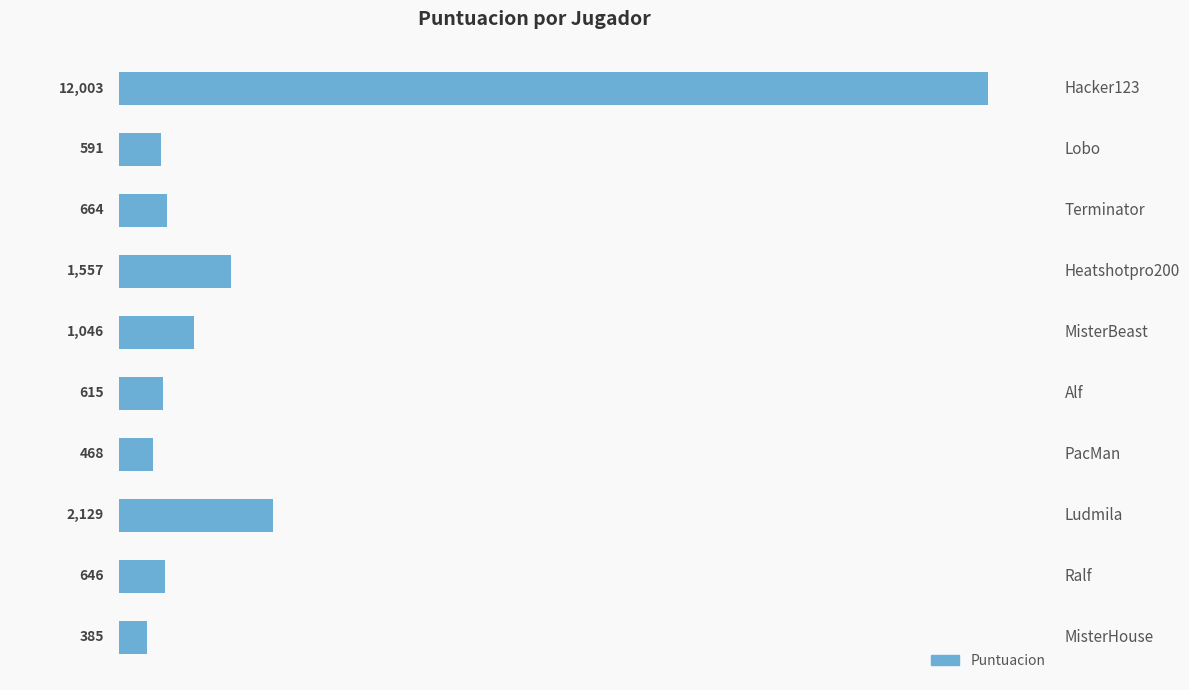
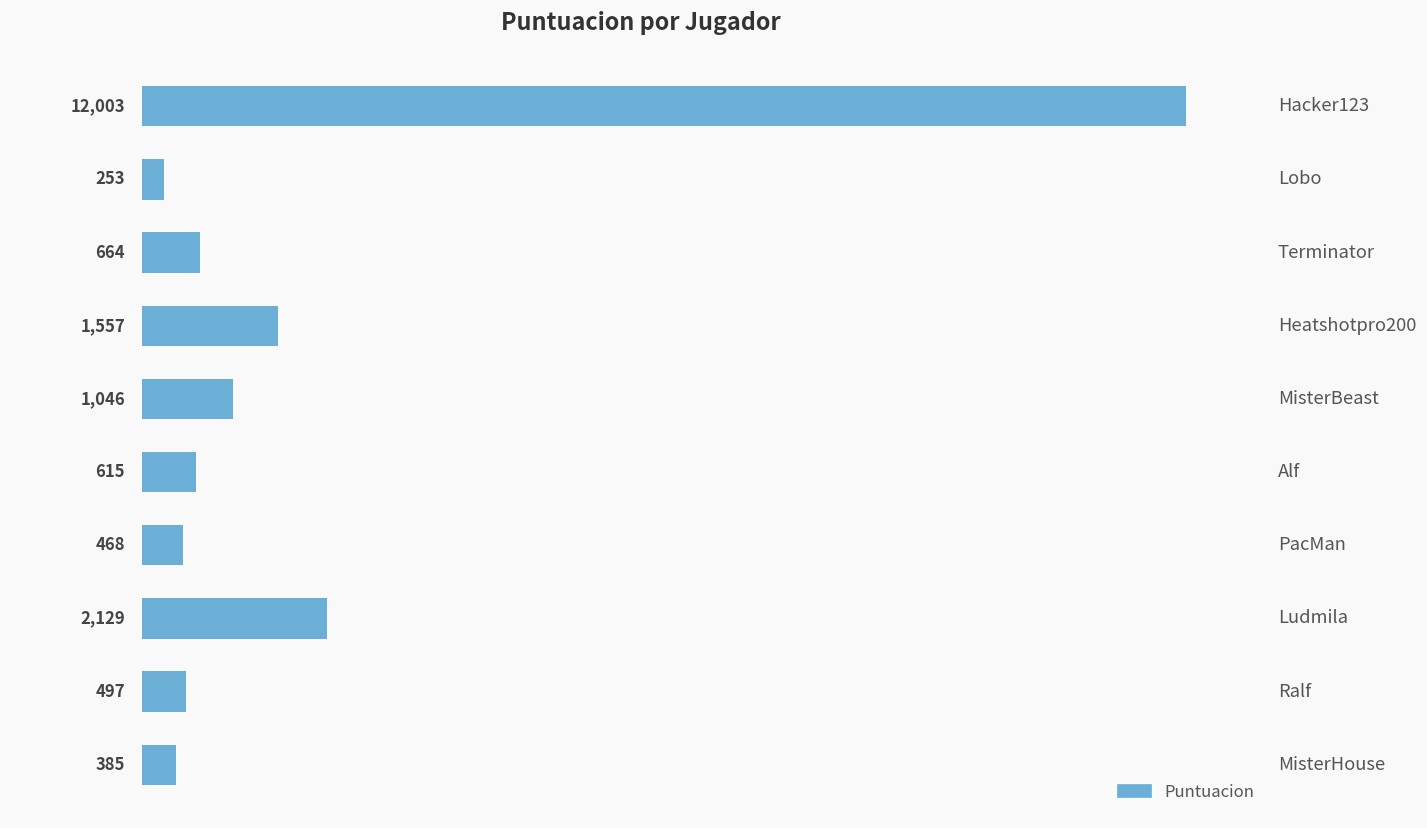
  {
-   "Lobo": 591,
-   "Ralf": 646
+   "Lobo": 253,
+   "Ralf": 497
  }
